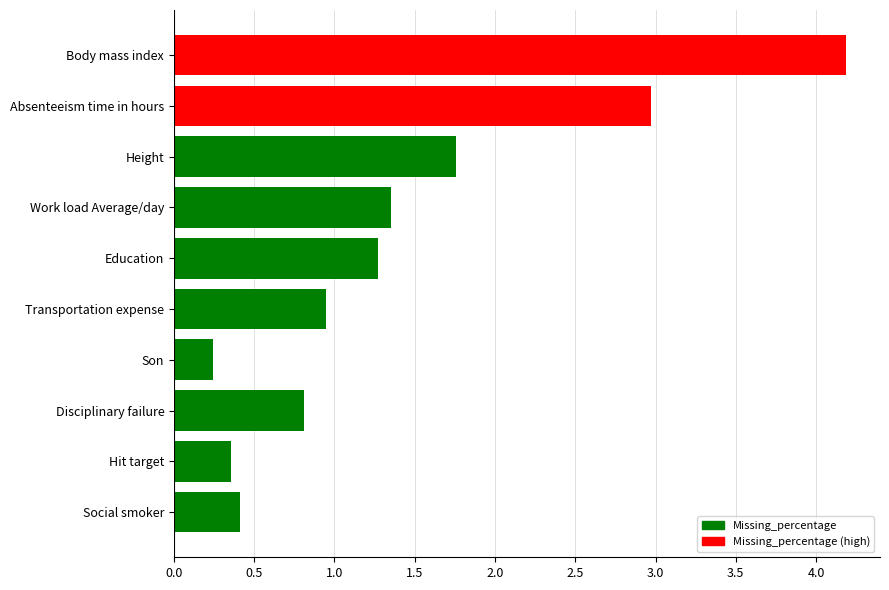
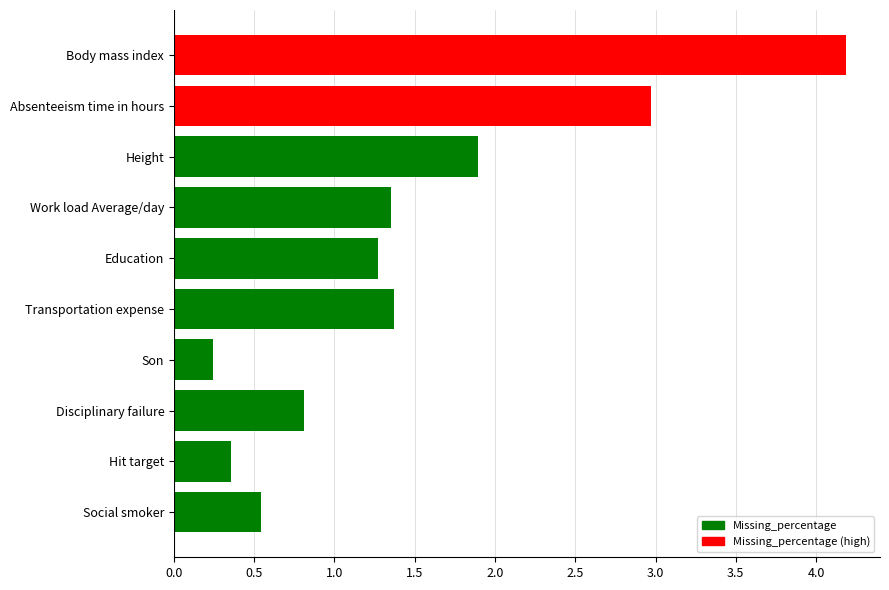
  {
    "Body mass index": 4.19,
    "Absenteeism time in hours": 2.97,
-   "Height": 1.76,
+   "Height": 1.89,
    "Work load Average/day": 1.35,
    "Education": 1.27,
-   "Transportation expense": 0.95,
+   "Transportation expense": 1.37,
    "Son": 0.24,
    "Disciplinary failure": 0.81,
    "Hit target": 0.35,
-   "Social smoker": 0.41
+   "Social smoker": 0.54
  }
